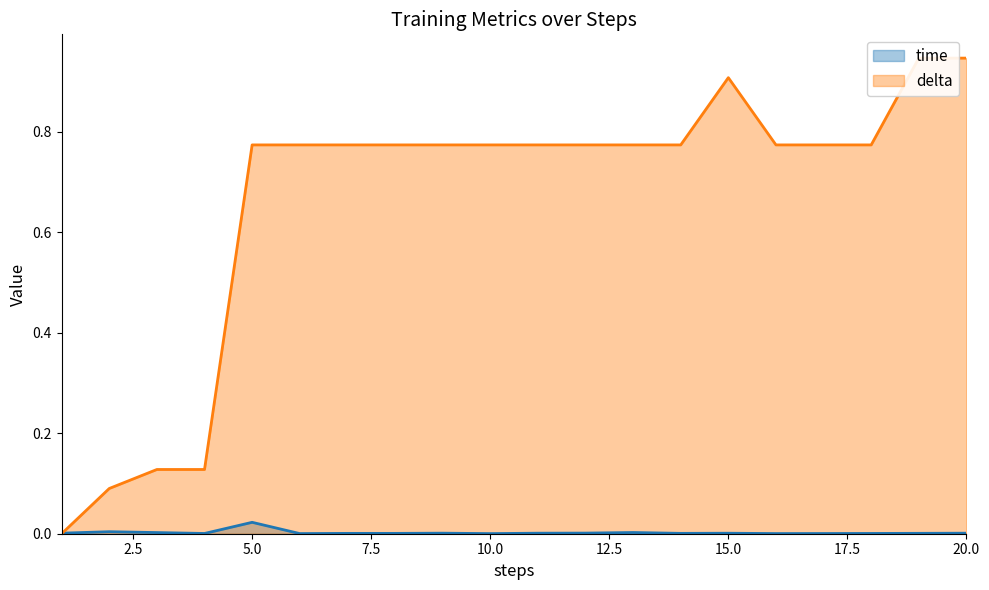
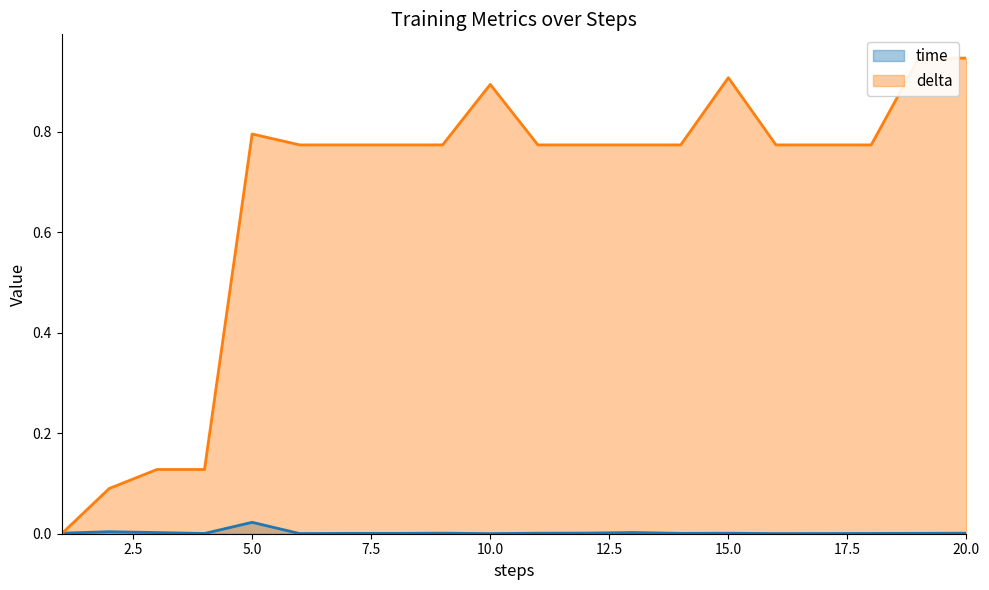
  {
    "time": {
      "5.0": 0.02,
      "10.0": 0.00,
      "15.0": 0.00,
      "20.0": 0.00
    },
    "delta": {
-     "5.0": 0.77,
-     "10.0": 0.77,
+     "5.0": 0.80,
+     "10.0": 0.89,
      "15.0": 0.91,
      "20.0": 0.95
    }
  }
